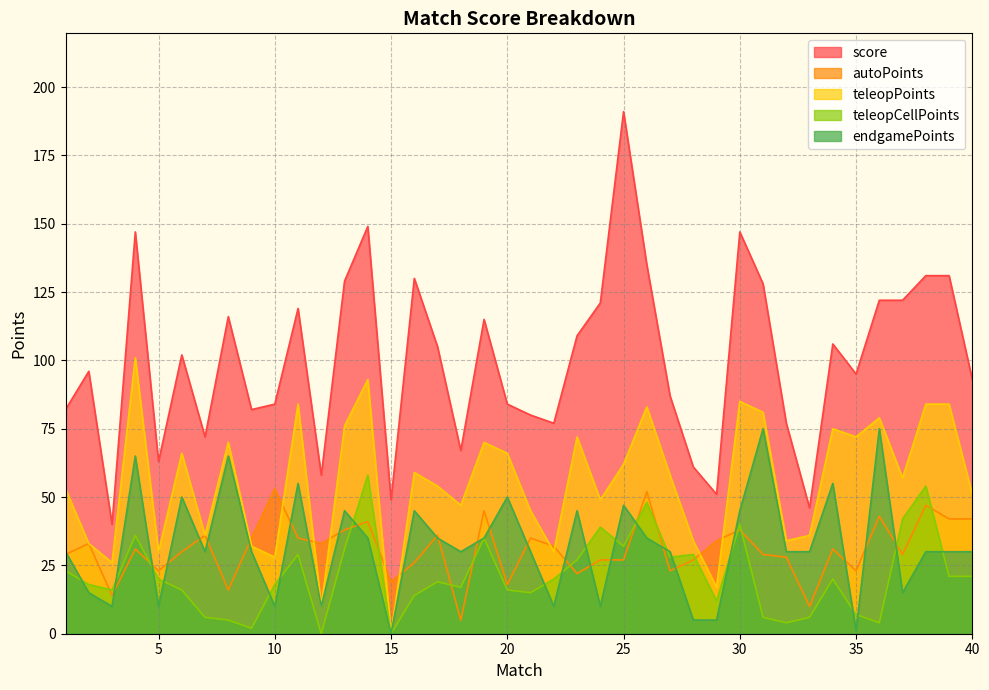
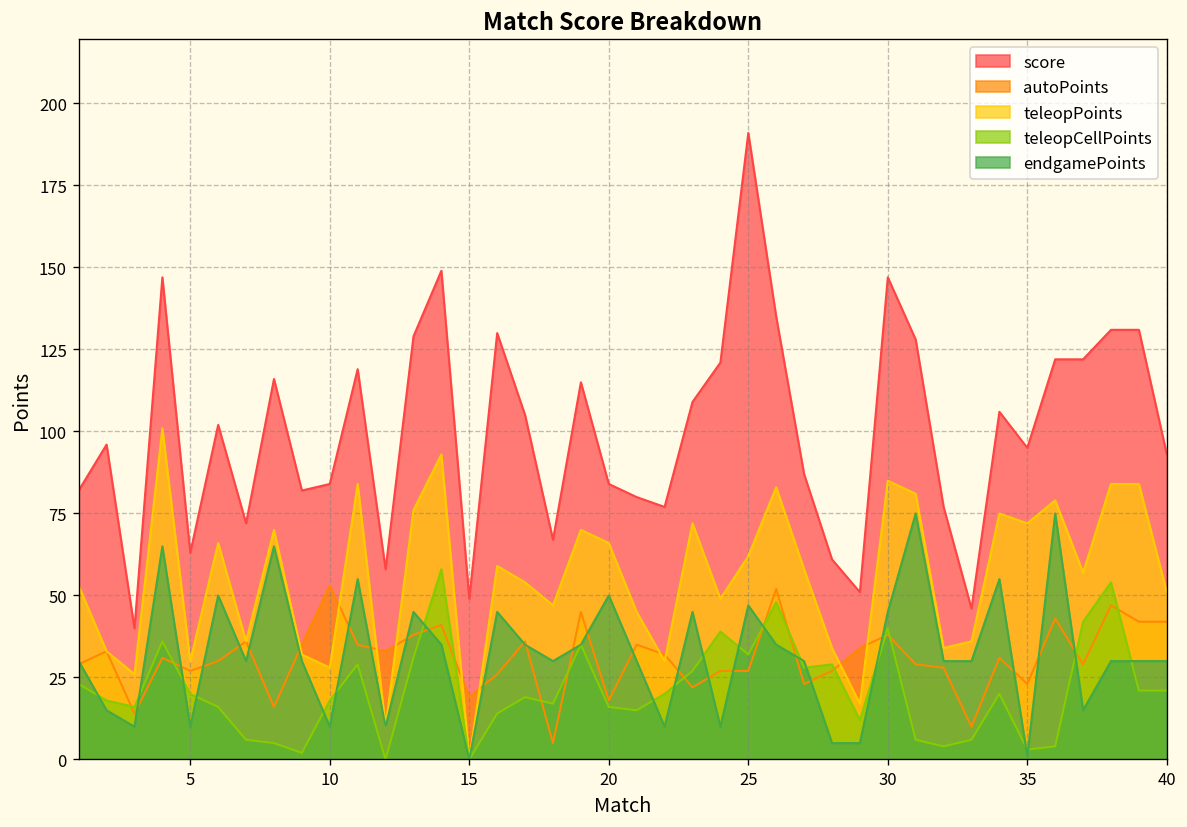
  {
    "score": {
      "5": 63,
      "10": 84,
      "15": 49,
      "20": 84,
      "25": 191,
      "30": 147,
      "35": 95,
      "40": 93
    },
    "autoPoints": {
-     "5": 23,
+     "5": 27,
      "10": 53,
      "15": 19,
      "20": 18,
      "25": 27,
      "30": 38,
      "35": 23,
      "40": 42
    },
    "teleopPoints": {
      "5": 30,
      "10": 28,
      "20": 66,
      "25": 62,
      "30": 85,
      "35": 72,
      "40": 51
    },
    "teleopCellPoints": {
      "5": 20,
      "10": 18,
      "20": 16,
      "25": 32,
      "30": 40,
-     "35": 7,
+     "35": 3,
      "40": 21
    },
    "endgamePoints": {
      "5": 10,
      "10": 10,
      "20": 50,
      "25": 47,
      "30": 45,
      "35": 1,
      "40": 30
    }
  }
